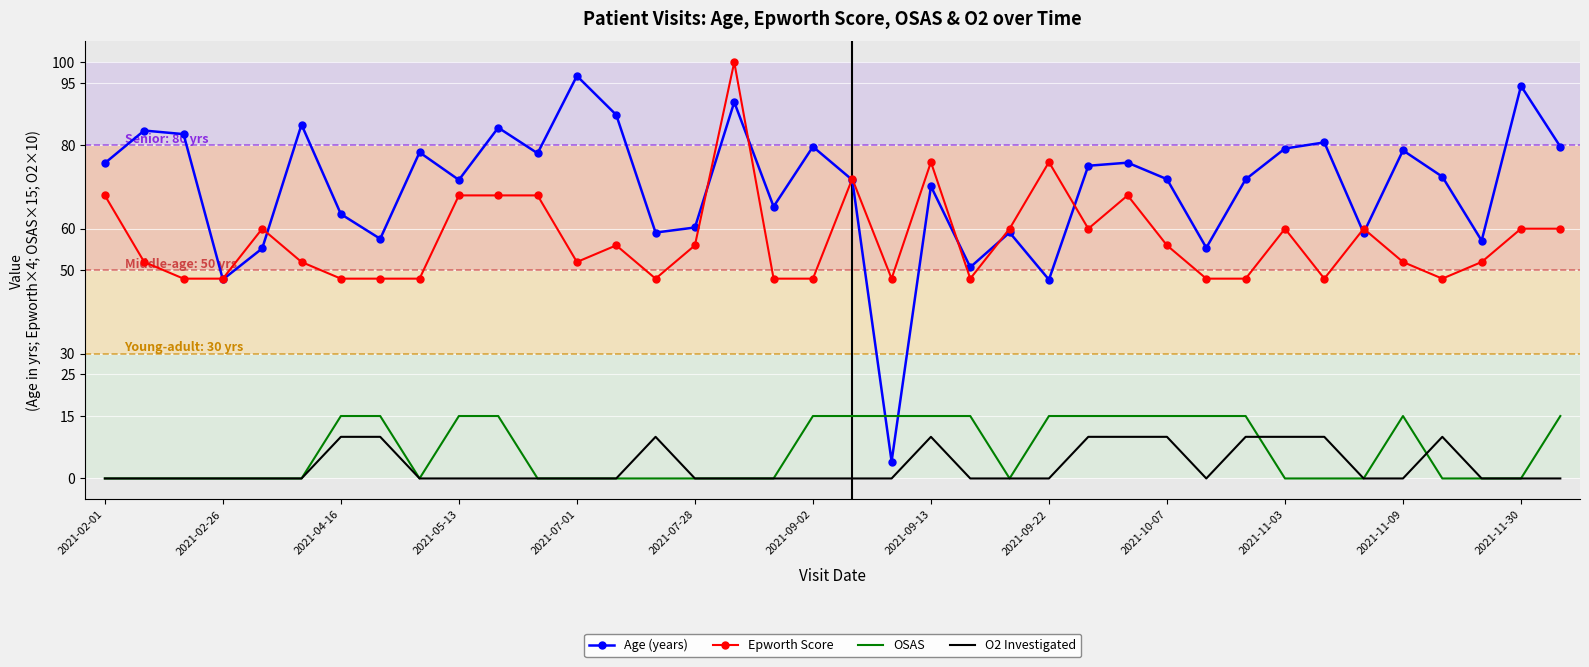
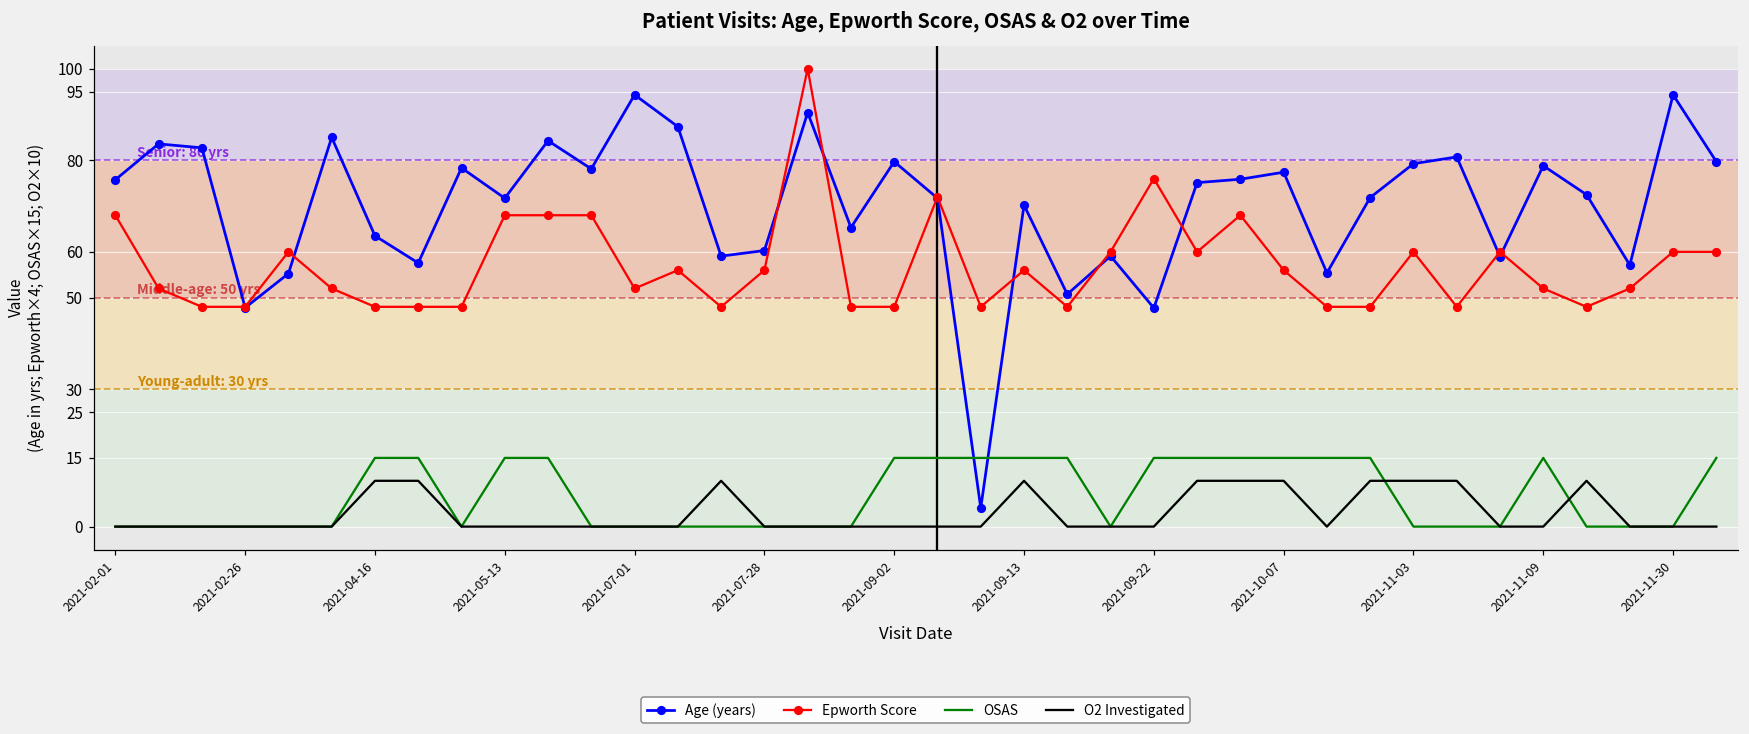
  {
    "Age (years)": {
      "2021-02-01": 76,
      "2021-04-16": 64,
      "2021-05-13": 72,
-     "2021-07-01": 97,
+     "2021-07-01": 94,
      "2021-07-28": 60,
      "2021-09-02": 80,
      "2021-09-13": 70,
      "2021-09-22": 48,
-     "2021-10-07": 72,
+     "2021-10-07": 77,
      "2021-11-03": 79
    },
    "Epworth Score": {
      "2021-02-01": 68,
      "2021-04-16": 48,
      "2021-05-13": 68,
      "2021-07-01": 52,
      "2021-07-28": 56,
      "2021-09-02": 48,
-     "2021-09-13": 76,
+     "2021-09-13": 56,
      "2021-09-22": 76,
      "2021-10-07": 56,
      "2021-11-03": 60
    },
    "OSAS": {
      "2021-04-16": 15,
      "2021-05-13": 15,
      "2021-09-02": 15,
      "2021-09-13": 15,
      "2021-09-22": 15,
      "2021-10-07": 15,
      "2021-11-03": 0
    },
    "O2 Investigated": {
      "2021-04-16": 10,
      "2021-05-13": 0,
      "2021-09-02": 0,
      "2021-09-13": 10,
      "2021-09-22": 0,
      "2021-10-07": 10,
      "2021-11-03": 10
    }
  }
